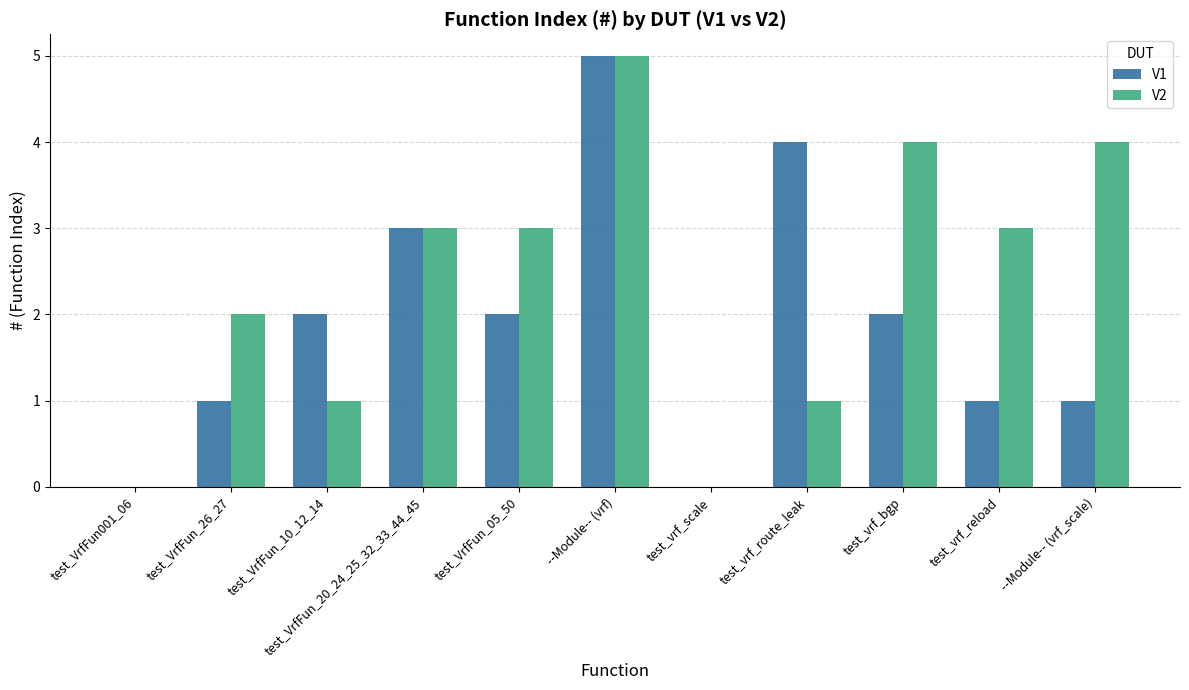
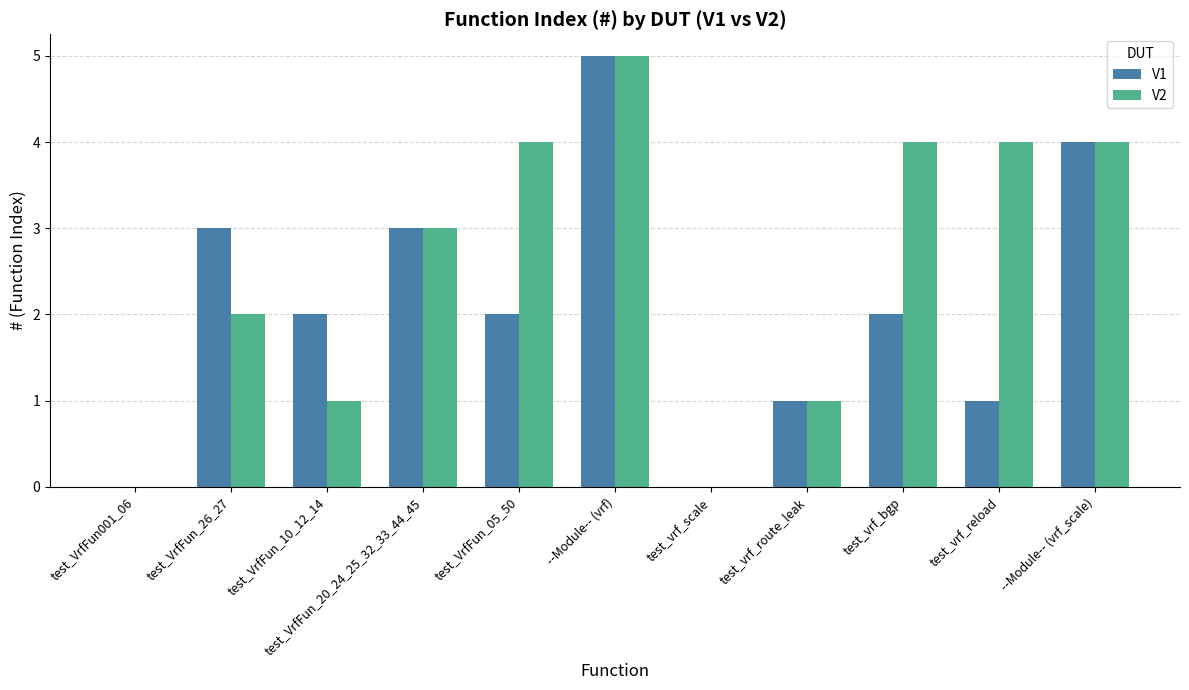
  {
    "V1": {
      "test_VrfFun001_06": 0,
-     "test_VrfFun_26_27": 1,
+     "test_VrfFun_26_27": 3,
      "test_VrfFun_10_12_14": 2,
      "test_VrfFun_20_24_25_32_33_44_45": 3,
      "test_VrfFun_05_50": 2,
      "--Module-- (vrf)": 5,
      "test_vrf_scale": 0,
-     "test_vrf_route_leak": 4,
+     "test_vrf_route_leak": 1,
      "test_vrf_bgp": 2,
      "test_vrf_reload": 1,
-     "--Module-- (vrf_scale)": 1
+     "--Module-- (vrf_scale)": 4
    },
    "V2": {
      "test_VrfFun001_06": 0,
      "test_VrfFun_26_27": 2,
      "test_VrfFun_10_12_14": 1,
      "test_VrfFun_20_24_25_32_33_44_45": 3,
-     "test_VrfFun_05_50": 3,
+     "test_VrfFun_05_50": 4,
      "--Module-- (vrf)": 5,
      "test_vrf_scale": 0,
      "test_vrf_route_leak": 1,
      "test_vrf_bgp": 4,
-     "test_vrf_reload": 3,
+     "test_vrf_reload": 4,
      "--Module-- (vrf_scale)": 4
    }
  }
